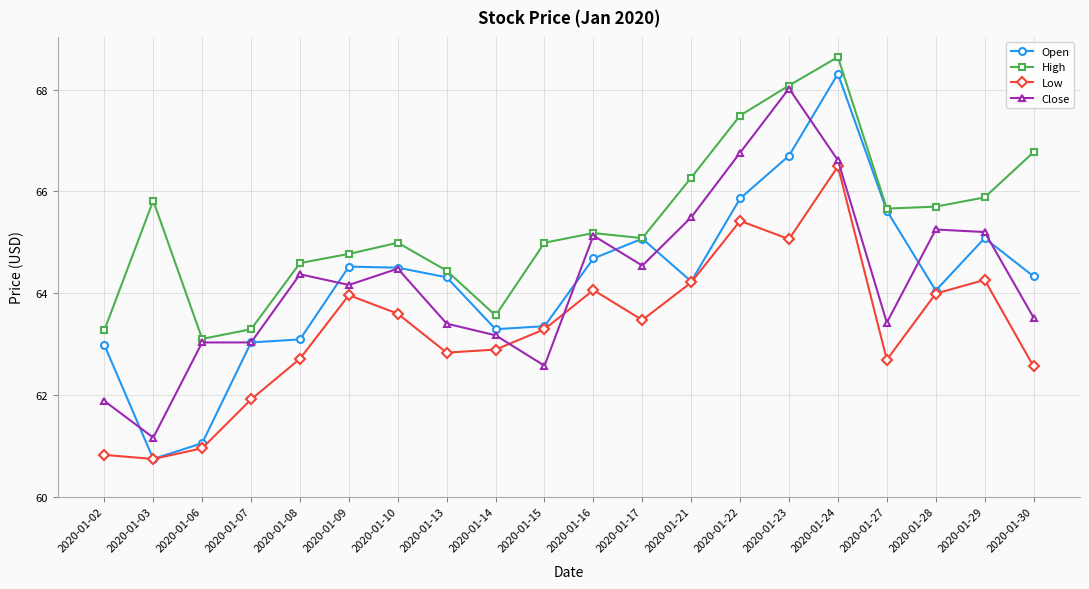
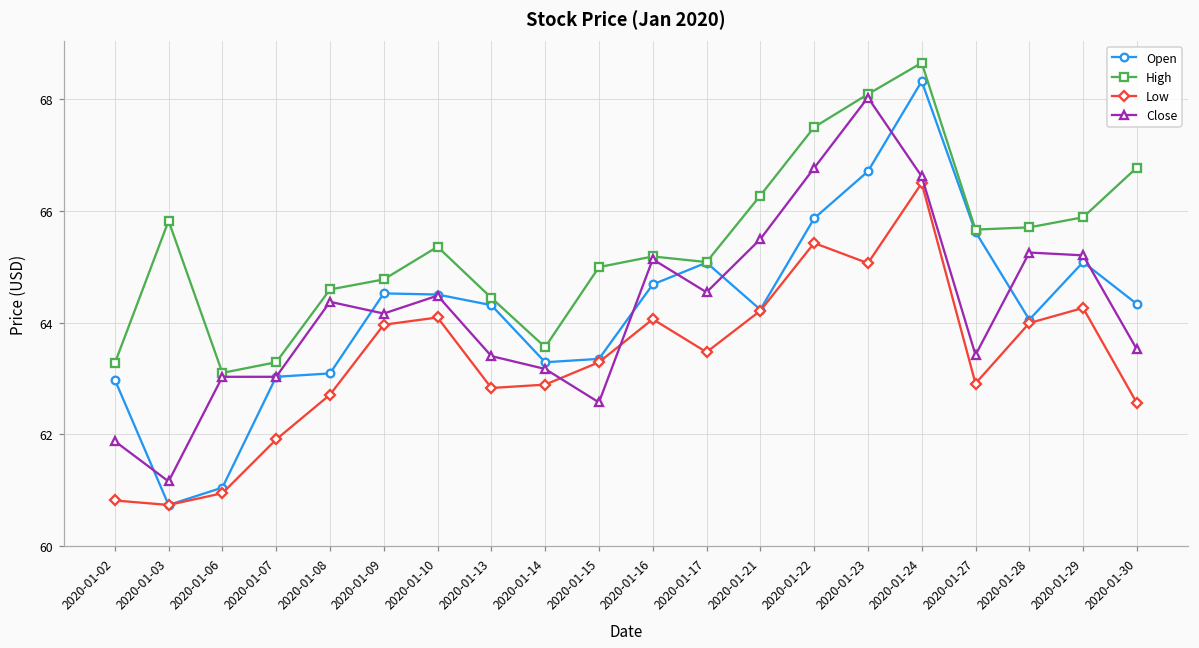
  {
    "Open": {
      "2020-01-02": 63.0,
      "2020-01-06": 61.0,
      "2020-01-08": 63.1,
      "2020-01-09": 64.5,
      "2020-01-13": 64.3,
      "2020-01-14": 63.3,
      "2020-01-15": 63.3,
      "2020-01-16": 64.7,
      "2020-01-22": 65.9,
      "2020-01-23": 66.7,
      "2020-01-24": 68.3,
      "2020-01-28": 64.1,
      "2020-01-29": 65.1,
      "2020-01-30": 64.3
    },
    "High": {
      "2020-01-02": 63.3,
      "2020-01-03": 65.8,
      "2020-01-06": 63.1,
      "2020-01-07": 63.3,
      "2020-01-08": 64.6,
      "2020-01-09": 64.8,
-     "2020-01-10": 65.0,
+     "2020-01-10": 65.4,
      "2020-01-13": 64.4,
      "2020-01-14": 63.6,
      "2020-01-15": 65.0,
      "2020-01-21": 66.3,
      "2020-01-22": 67.5,
      "2020-01-23": 68.1,
      "2020-01-24": 68.6,
      "2020-01-28": 65.7,
      "2020-01-29": 65.9,
      "2020-01-30": 66.8
    },
    "Low": {
      "2020-01-02": 60.8,
      "2020-01-06": 61.0,
      "2020-01-07": 61.9,
      "2020-01-08": 62.7,
      "2020-01-09": 64.0,
-     "2020-01-10": 63.6,
+     "2020-01-10": 64.1,
      "2020-01-13": 62.8,
      "2020-01-14": 62.9,
      "2020-01-15": 63.3,
      "2020-01-16": 64.1,
      "2020-01-17": 63.5,
      "2020-01-22": 65.4,
      "2020-01-23": 65.1,
      "2020-01-24": 66.5,
-     "2020-01-27": 62.7,
+     "2020-01-27": 62.9,
      "2020-01-28": 64.0,
      "2020-01-29": 64.3,
      "2020-01-30": 62.6
    },
    "Close": {
      "2020-01-02": 61.9,
      "2020-01-03": 61.2,
      "2020-01-06": 63.0,
      "2020-01-08": 64.4,
      "2020-01-09": 64.2,
      "2020-01-13": 63.4,
      "2020-01-14": 63.2,
      "2020-01-15": 62.6,
      "2020-01-17": 64.5,
      "2020-01-21": 65.5,
      "2020-01-22": 66.8,
      "2020-01-23": 68.0,
      "2020-01-24": 66.6,
      "2020-01-27": 63.4,
      "2020-01-28": 65.3,
      "2020-01-29": 65.2,
      "2020-01-30": 63.5
    }
  }
